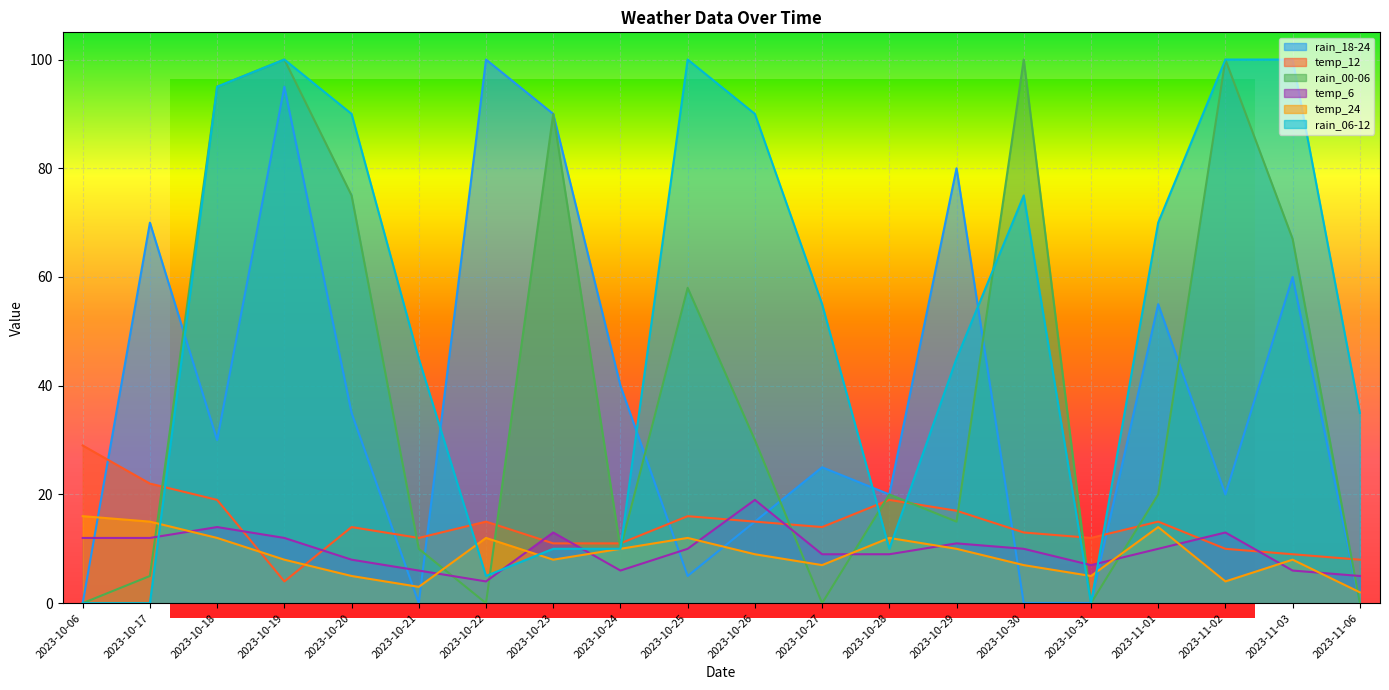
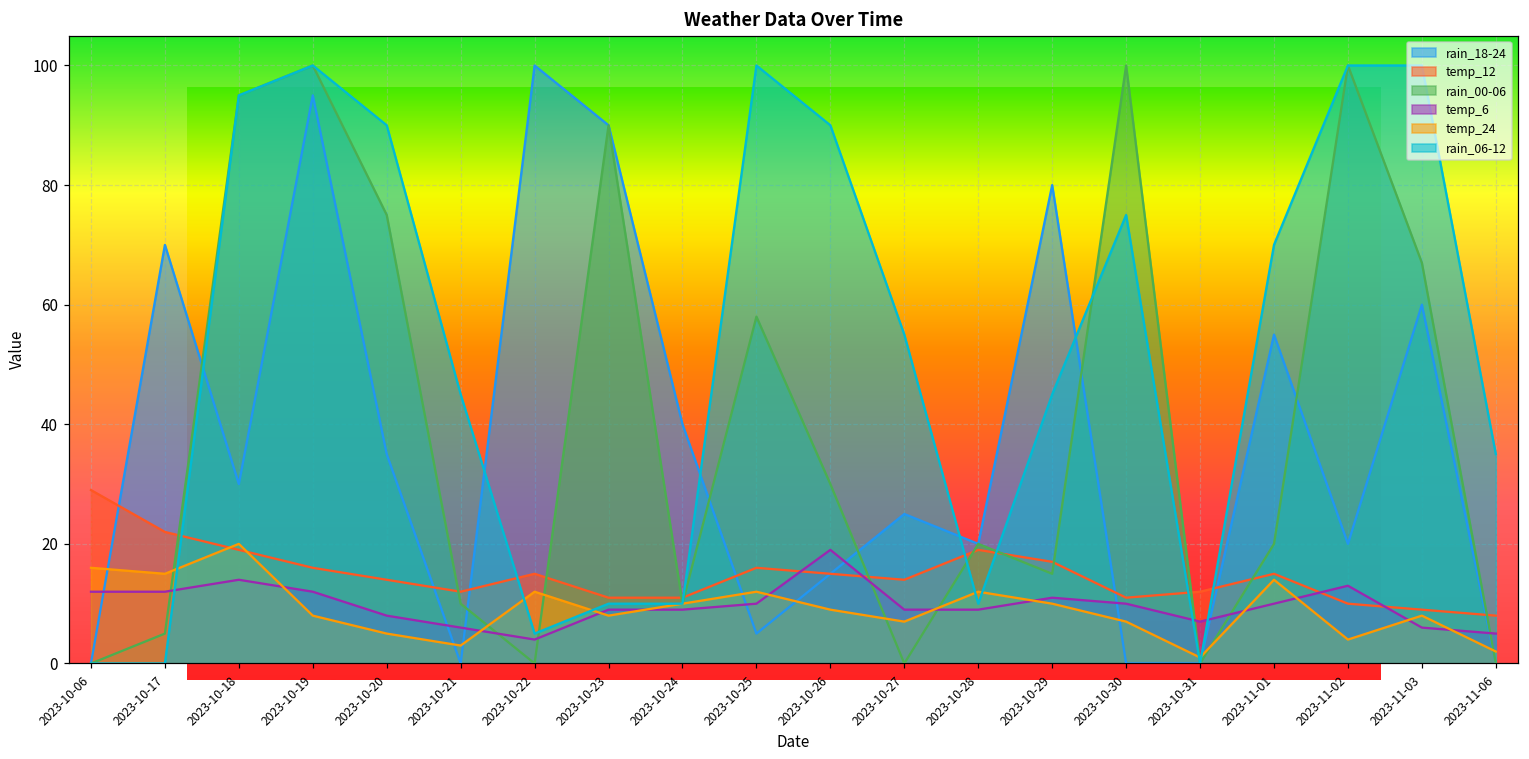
  {
    "temp_12": {
      "2023-10-06": 29,
      "2023-10-17": 22,
      "2023-10-18": 19,
-     "2023-10-19": 4,
+     "2023-10-19": 16,
      "2023-10-20": 14,
      "2023-10-21": 12,
      "2023-10-22": 15,
      "2023-10-23": 11,
      "2023-10-24": 11,
      "2023-10-25": 16,
      "2023-10-27": 14,
      "2023-10-28": 19,
      "2023-10-29": 17,
-     "2023-10-30": 13,
+     "2023-10-30": 11,
      "2023-10-31": 12,
      "2023-11-01": 15,
      "2023-11-02": 10,
      "2023-11-03": 9,
      "2023-11-06": 8
    },
    "rain_00-06": {
      "2023-10-17": 5,
      "2023-10-20": 75,
      "2023-10-21": 10,
      "2023-10-22": 0,
      "2023-10-25": 58,
      "2023-10-26": 30,
      "2023-10-27": 0,
      "2023-10-29": 15,
      "2023-10-30": 100,
      "2023-11-01": 20,
      "2023-11-03": 67
    },
    "temp_6": {
      "2023-10-06": 12,
      "2023-10-17": 12,
      "2023-10-18": 14,
      "2023-10-19": 12,
      "2023-10-20": 8,
      "2023-10-21": 6,
      "2023-10-22": 4,
-     "2023-10-23": 13,
-     "2023-10-24": 6,
+     "2023-10-23": 9,
+     "2023-10-24": 9,
      "2023-10-25": 10,
      "2023-10-26": 19,
      "2023-10-27": 9,
      "2023-10-28": 9,
      "2023-10-29": 11,
      "2023-10-30": 10,
      "2023-10-31": 7,
      "2023-11-01": 10,
      "2023-11-02": 13,
      "2023-11-03": 6,
      "2023-11-06": 5
    },
    "temp_24": {
      "2023-10-06": 16,
      "2023-10-17": 15,
-     "2023-10-18": 12,
+     "2023-10-18": 20,
      "2023-10-19": 8,
      "2023-10-20": 5,
      "2023-10-21": 3,
      "2023-10-22": 12,
      "2023-10-23": 8,
      "2023-10-25": 12,
      "2023-10-26": 9,
      "2023-10-27": 7,
      "2023-10-28": 12,
      "2023-10-29": 10,
      "2023-10-30": 7,
-     "2023-10-31": 5,
+     "2023-10-31": 1,
      "2023-11-01": 14,
      "2023-11-02": 4,
      "2023-11-03": 8,
      "2023-11-06": 2
    }
  }
